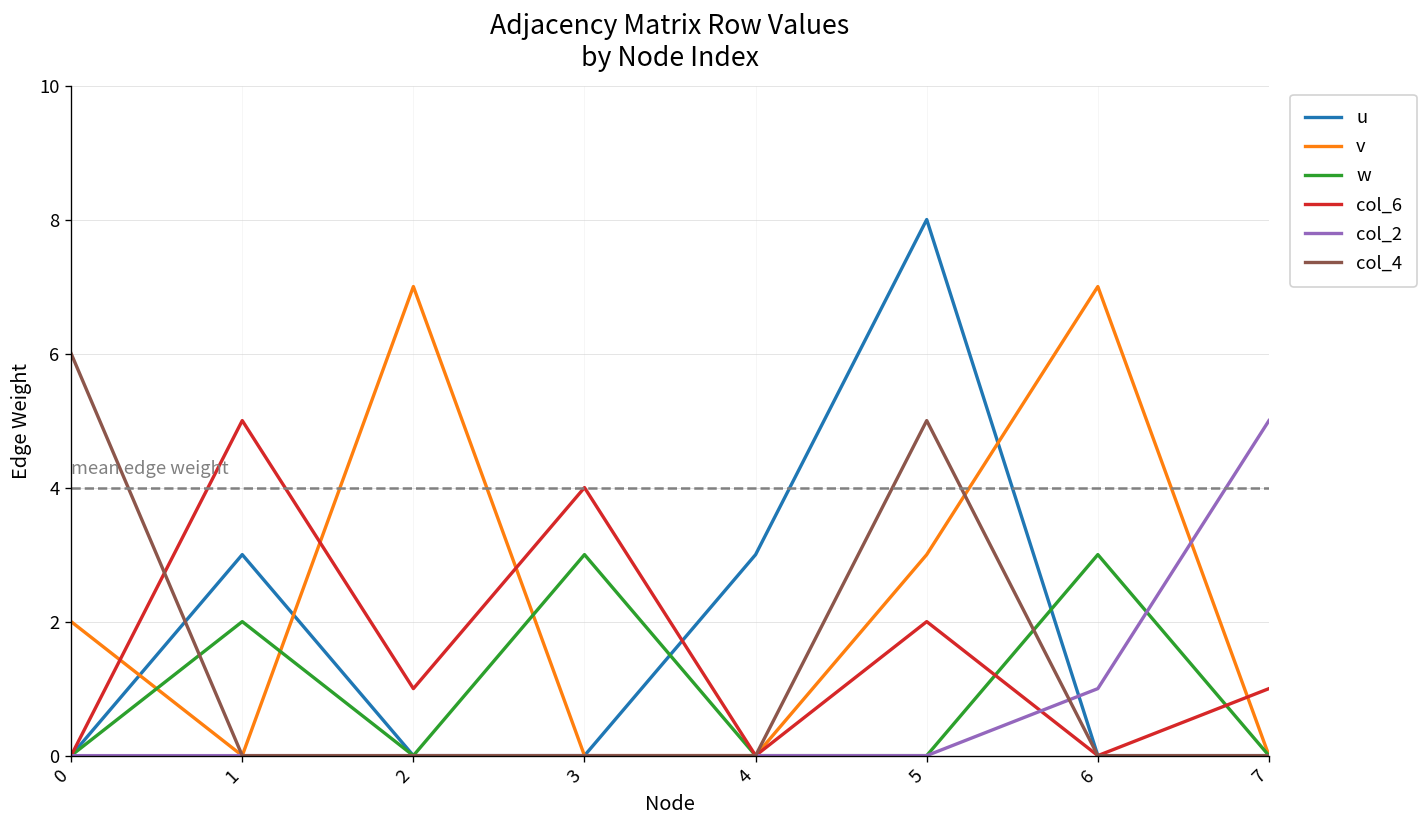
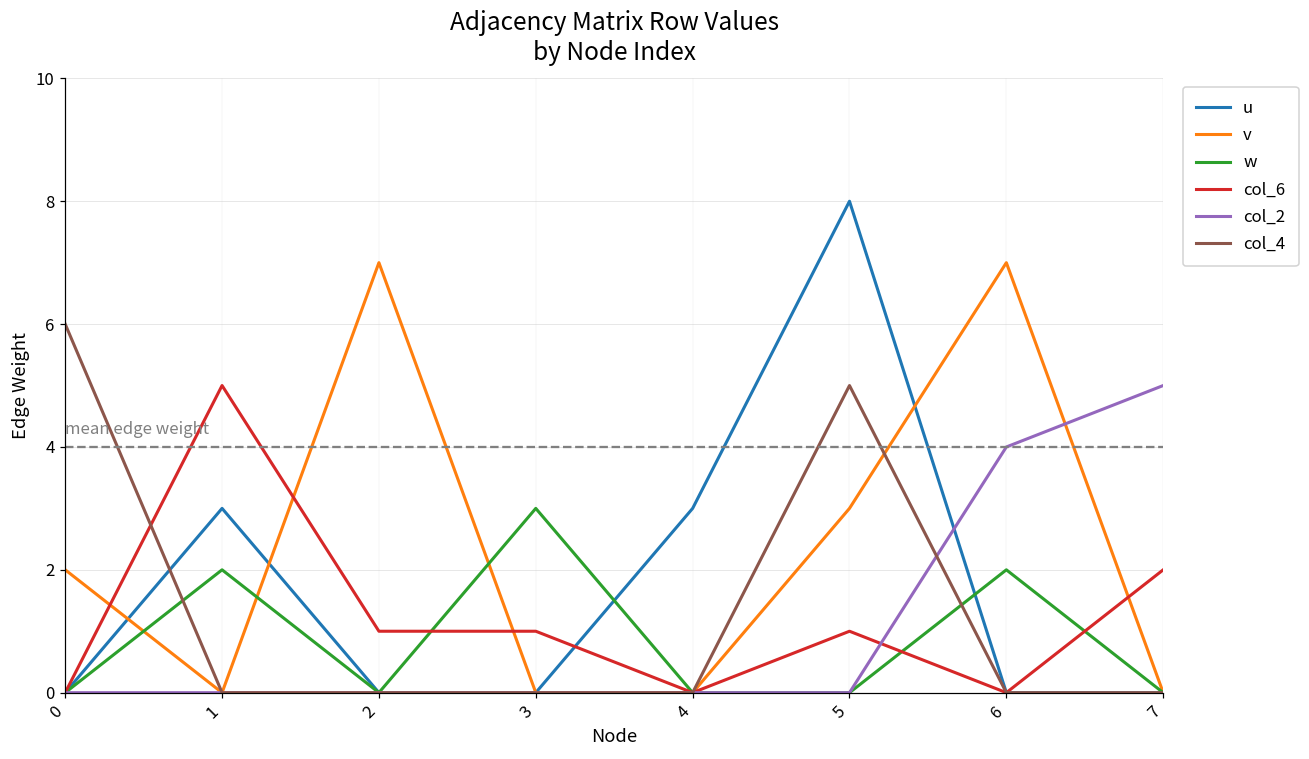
  {
    "u": {
      "1": 3,
      "4": 3,
      "5": 8
    },
    "v": {
      "0": 2,
      "2": 7,
      "5": 3,
      "6": 7
    },
    "w": {
      "1": 2,
      "3": 3,
-     "6": 3
+     "6": 2
    },
    "col_6": {
      "1": 5,
      "2": 1,
-     "3": 4,
-     "5": 2,
-     "7": 1
+     "3": 1,
+     "5": 1,
+     "7": 2
    },
    "col_2": {
-     "6": 1,
+     "6": 4,
      "7": 5
    },
    "col_4": {
      "0": 6,
      "5": 5
    }
  }
